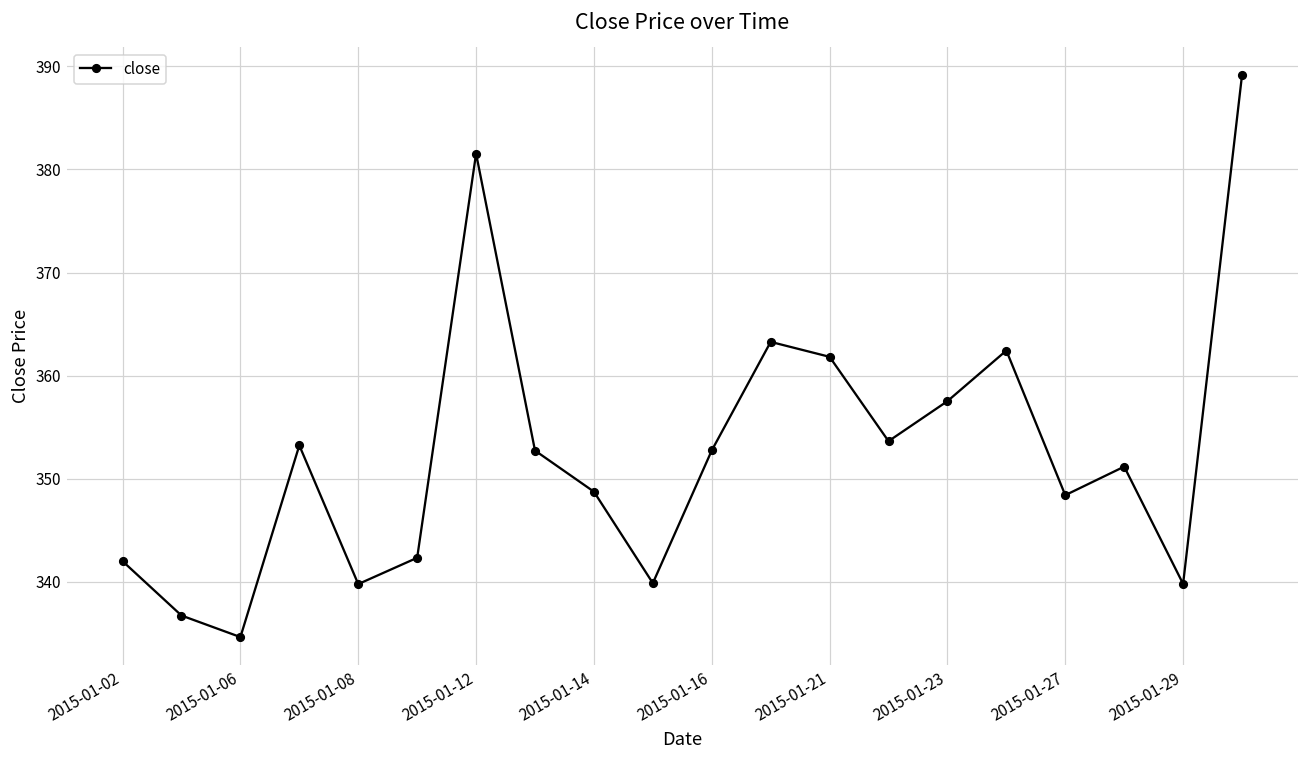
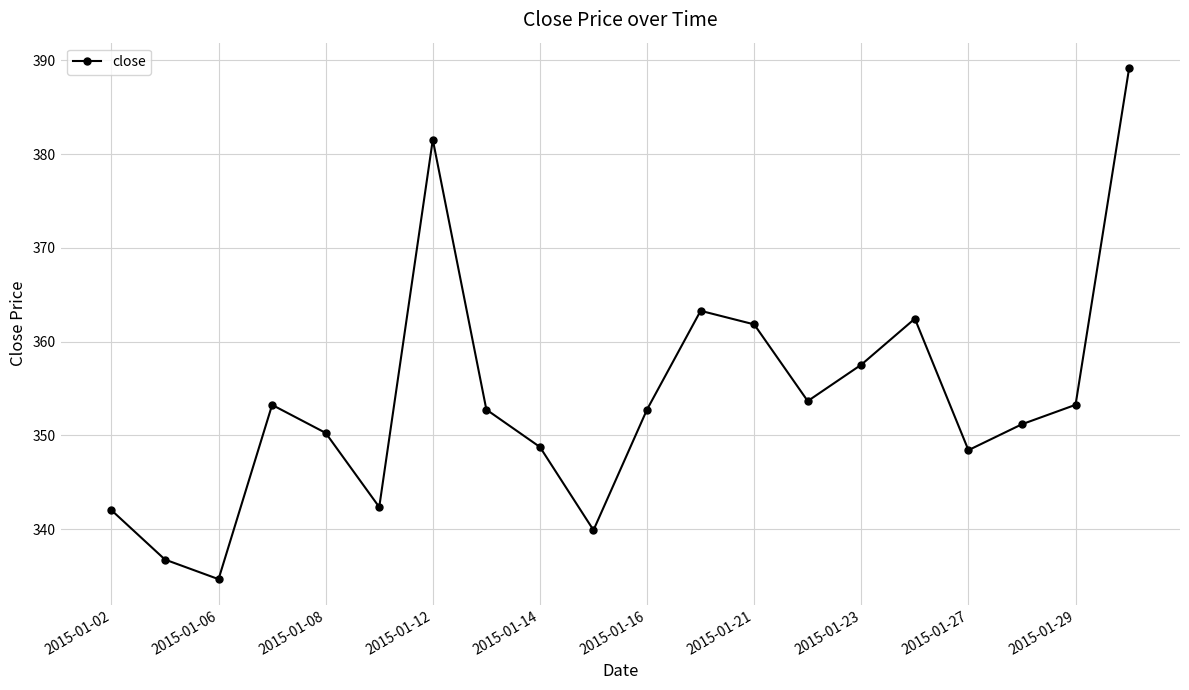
  {
    "2015-01-02": 342,
    "2015-01-06": 335,
-   "2015-01-08": 340,
+   "2015-01-08": 350,
    "2015-01-12": 382,
    "2015-01-14": 349,
    "2015-01-16": 353,
    "2015-01-21": 362,
    "2015-01-23": 358,
    "2015-01-27": 348,
-   "2015-01-29": 340
+   "2015-01-29": 353
  }
